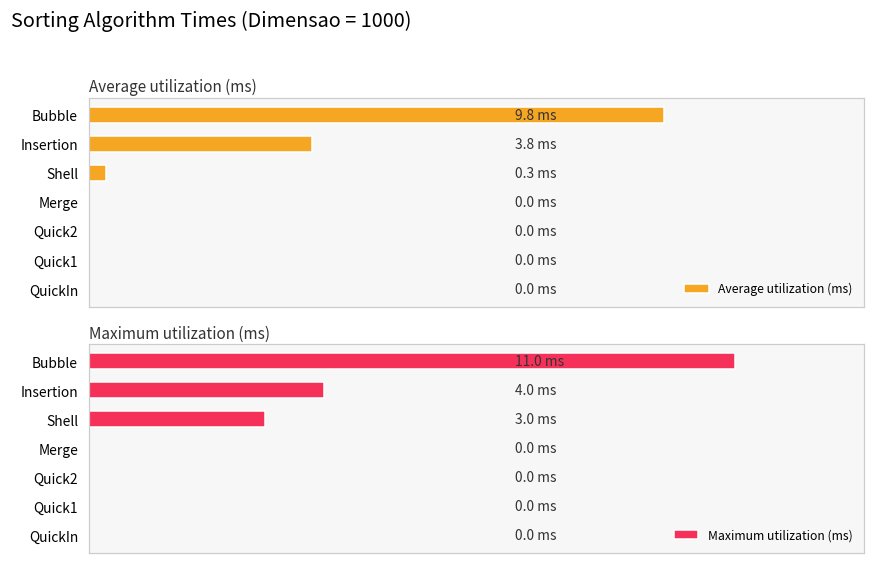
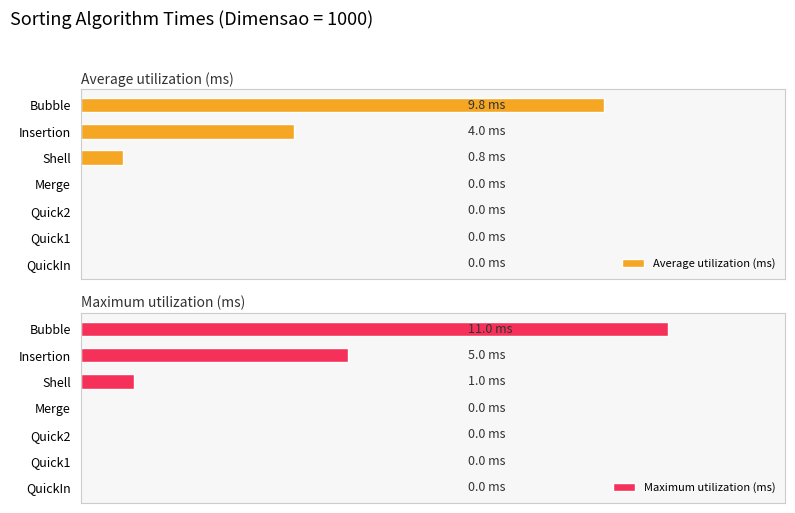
  {
    "Average utilization (ms)": {
      "Bubble": 9.8,
-     "Insertion": 3.8,
-     "Shell": 0.3
+     "Insertion": 4.0,
+     "Shell": 0.8
    },
    "Maximum utilization (ms)": {
      "Bubble": 11.0,
-     "Insertion": 4.0,
-     "Shell": 3.0
+     "Insertion": 5.0,
+     "Shell": 1.0
    }
  }
